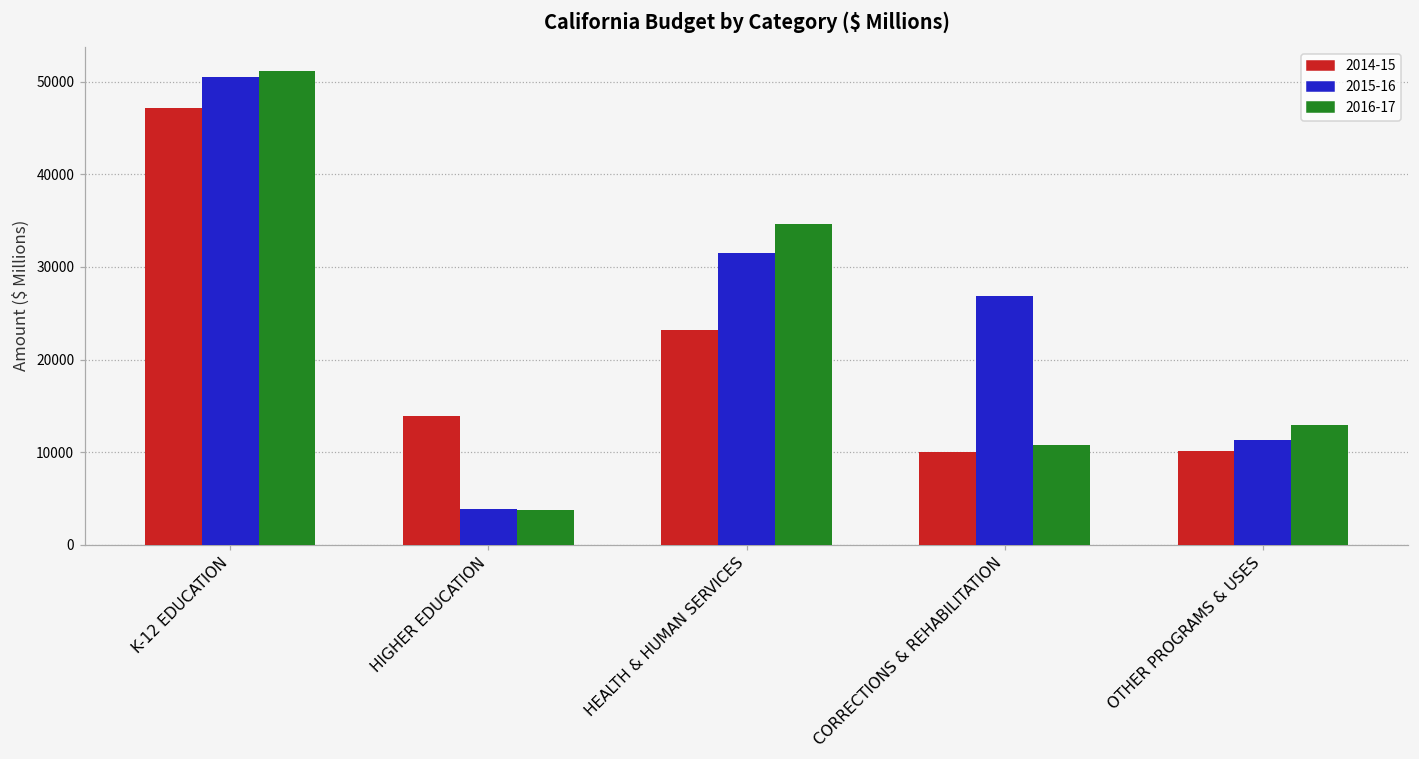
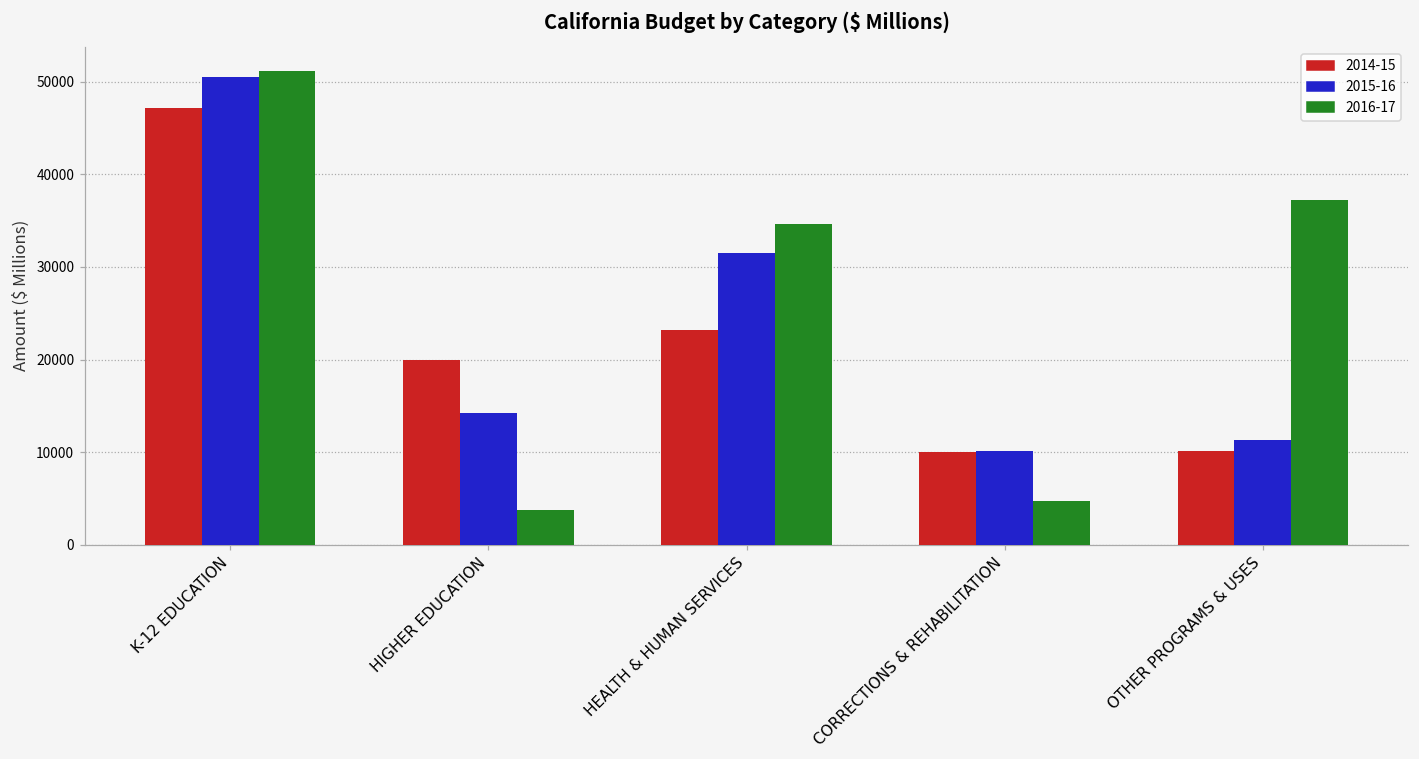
  {
    "2014-15": {
      "K-12 EDUCATION": 47000,
-     "HIGHER EDUCATION": 14000,
+     "HIGHER EDUCATION": 20000,
      "HEALTH & HUMAN SERVICES": 23000,
      "CORRECTIONS & REHABILITATION": 10000,
      "OTHER PROGRAMS & USES": 10000
    },
    "2015-16": {
      "K-12 EDUCATION": 51000,
-     "HIGHER EDUCATION": 4000,
+     "HIGHER EDUCATION": 14000,
      "HEALTH & HUMAN SERVICES": 32000,
-     "CORRECTIONS & REHABILITATION": 27000,
+     "CORRECTIONS & REHABILITATION": 10000,
      "OTHER PROGRAMS & USES": 11000
    },
    "2016-17": {
      "K-12 EDUCATION": 51000,
      "HIGHER EDUCATION": 4000,
      "HEALTH & HUMAN SERVICES": 35000,
-     "CORRECTIONS & REHABILITATION": 11000,
-     "OTHER PROGRAMS & USES": 13000
+     "CORRECTIONS & REHABILITATION": 5000,
+     "OTHER PROGRAMS & USES": 37000
    }
  }
